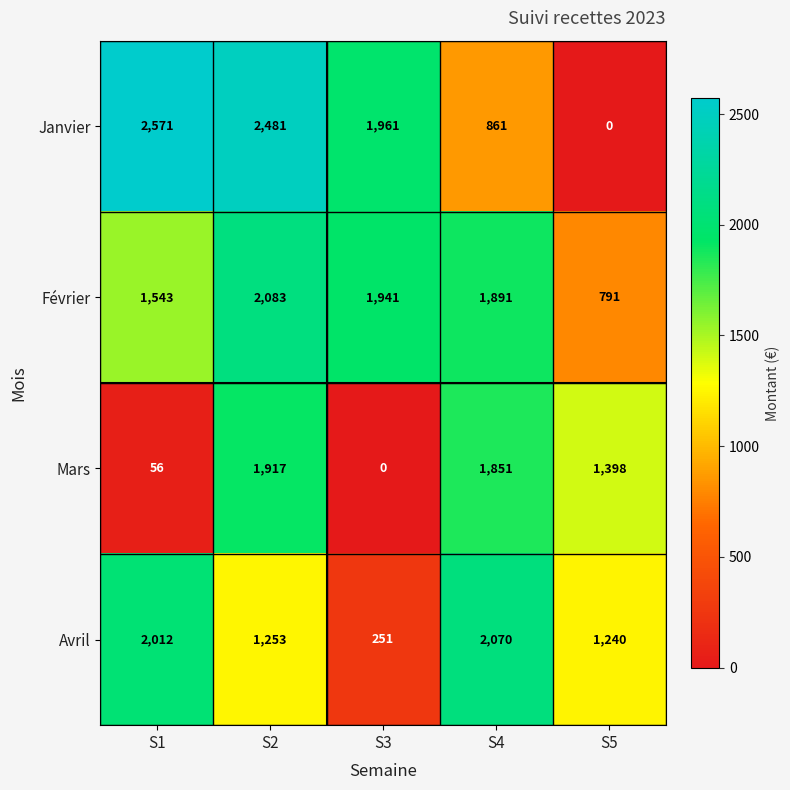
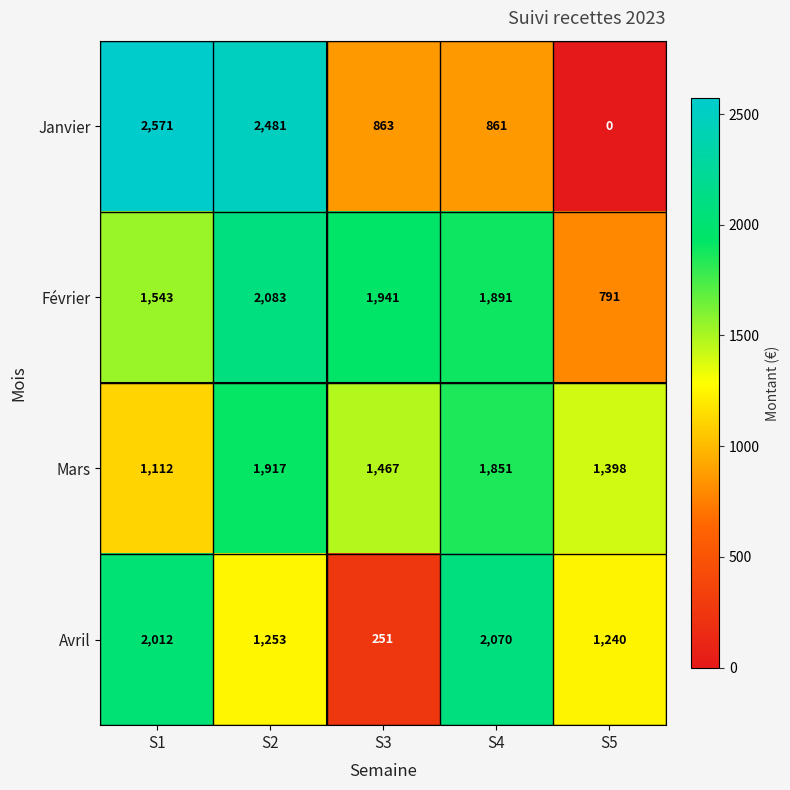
  {
    "Janvier": {
      "S1": "2,571",
      "S2": "2,481",
-     "S3": "1,961",
+     "S3": "863",
      "S4": "861",
      "S5": "0"
    },
    "Février": {
      "S1": "1,543",
      "S2": "2,083",
      "S3": "1,941",
      "S4": "1,891",
      "S5": "791"
    },
    "Mars": {
-     "S1": "56",
+     "S1": "1,112",
      "S2": "1,917",
-     "S3": "0",
+     "S3": "1,467",
      "S4": "1,851",
      "S5": "1,398"
    },
    "Avril": {
      "S1": "2,012",
      "S2": "1,253",
      "S3": "251",
      "S4": "2,070",
      "S5": "1,240"
    }
  }
